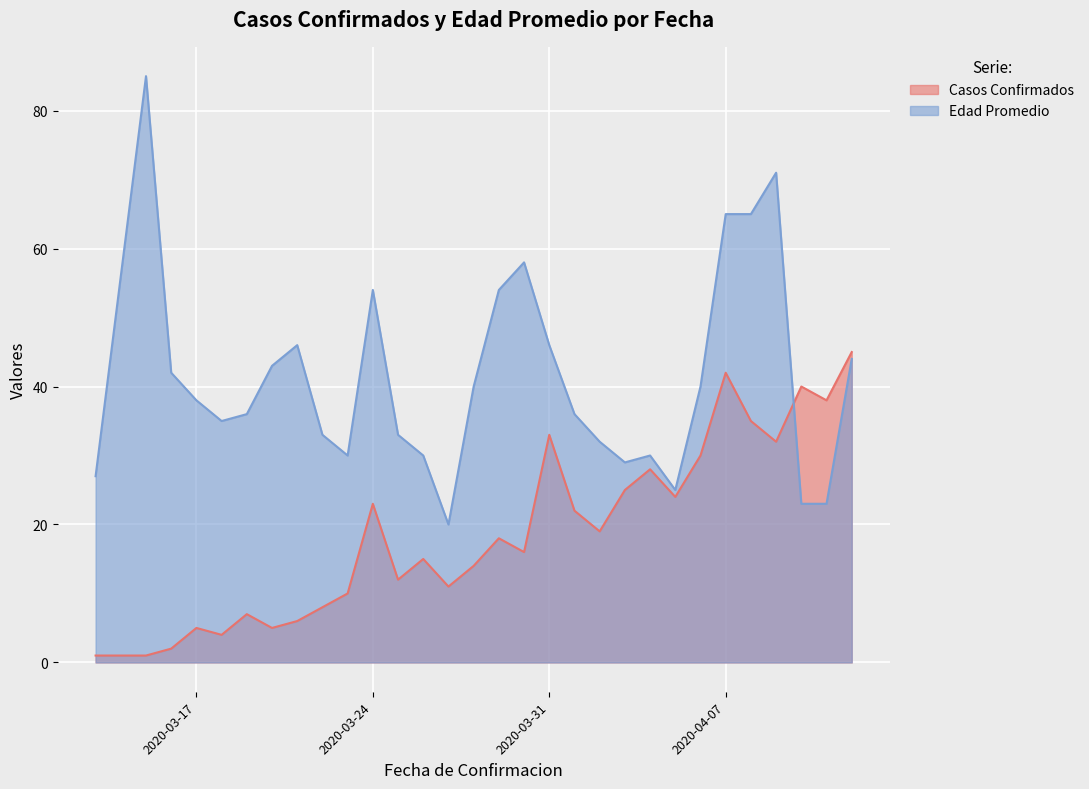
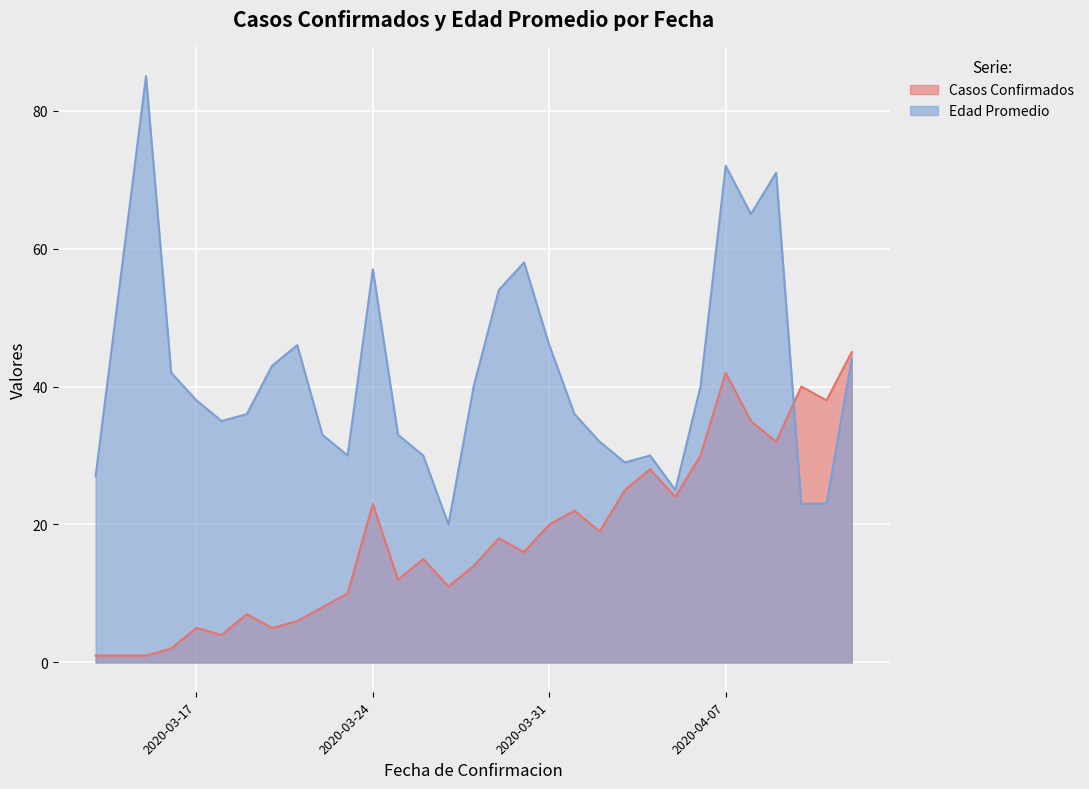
  {
    "Casos Confirmados": {
      "2020-03-17": 5,
      "2020-03-24": 23,
-     "2020-03-31": 33,
+     "2020-03-31": 20,
      "2020-04-07": 42
    },
    "Edad Promedio": {
      "2020-03-17": 38,
-     "2020-03-24": 54,
+     "2020-03-24": 57,
      "2020-03-31": 46,
-     "2020-04-07": 65
+     "2020-04-07": 72
    }
  }
